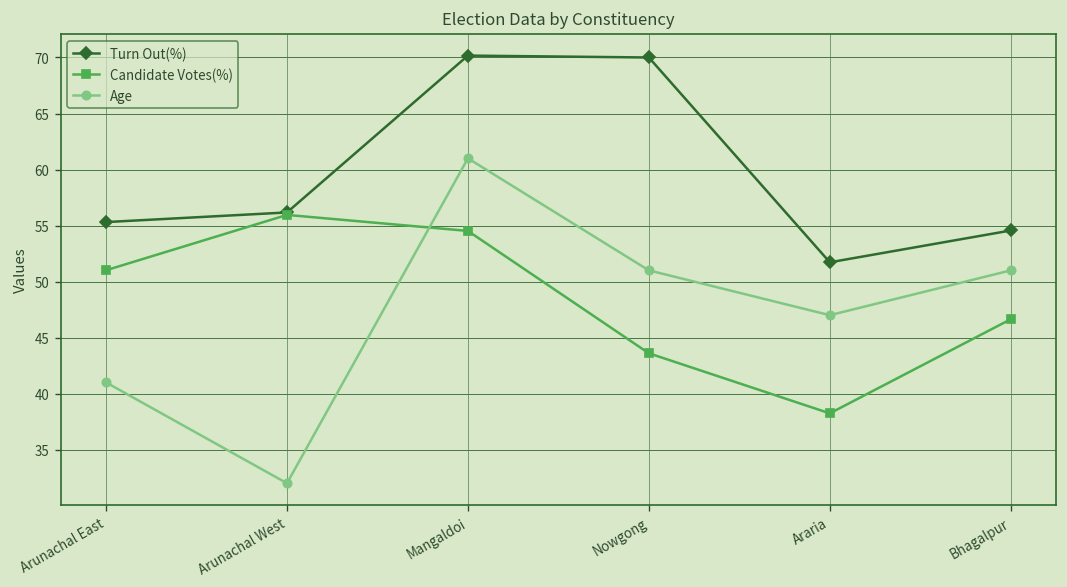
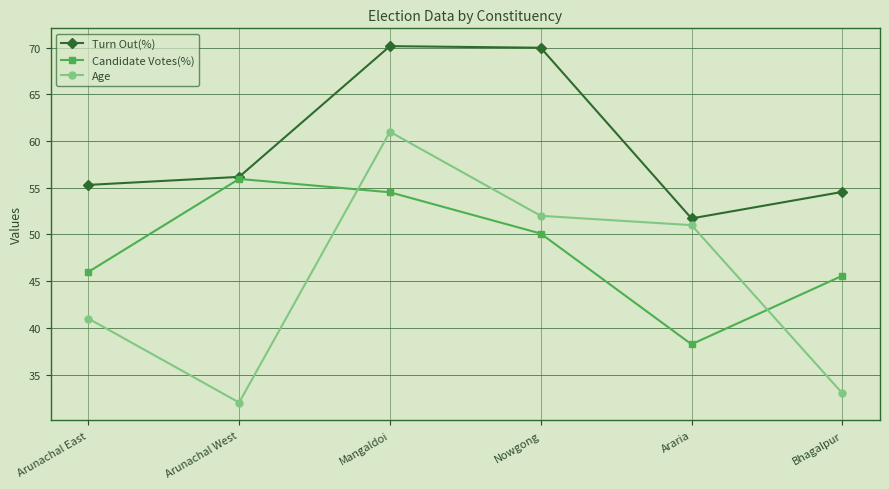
  {
    "Turn Out(%)": {
      "Arunachal East": 55,
      "Mangaldoi": 70,
      "Nowgong": 70,
      "Araria": 52,
      "Bhagalpur": 55
    },
    "Candidate Votes(%)": {
-     "Arunachal East": 51,
+     "Arunachal East": 46,
      "Mangaldoi": 55,
-     "Nowgong": 44,
+     "Nowgong": 50,
      "Araria": 38,
-     "Bhagalpur": 47
+     "Bhagalpur": 46
    },
    "Age": {
      "Arunachal East": 41,
      "Arunachal West": 32,
      "Mangaldoi": 61,
-     "Nowgong": 51,
-     "Araria": 47,
-     "Bhagalpur": 51
+     "Nowgong": 52,
+     "Araria": 51,
+     "Bhagalpur": 33
    }
  }
